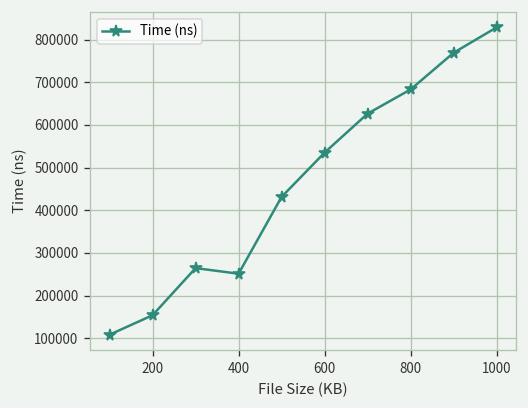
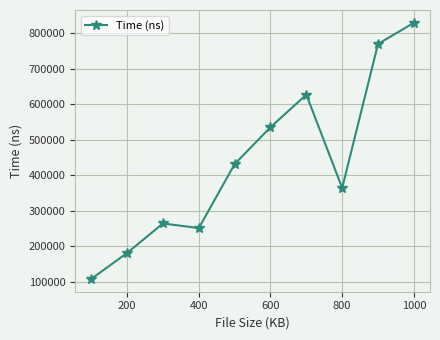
  {
-   "200": 150000,
+   "200": 180000,
    "400": 250000,
    "600": 540000,
-   "800": 680000,
+   "800": 360000,
    "1000": 830000
  }
